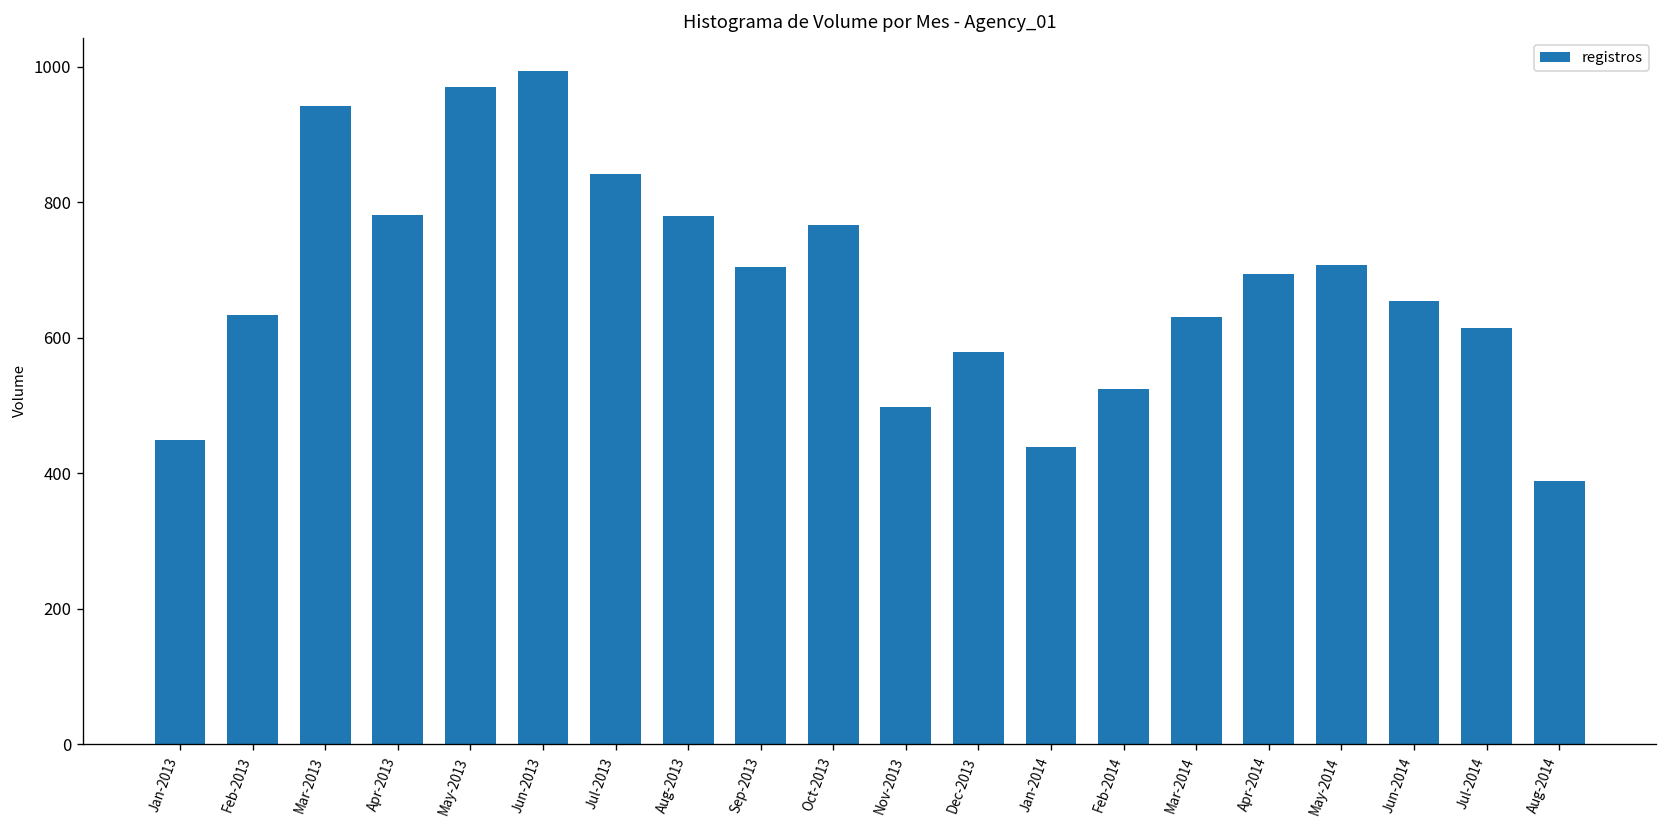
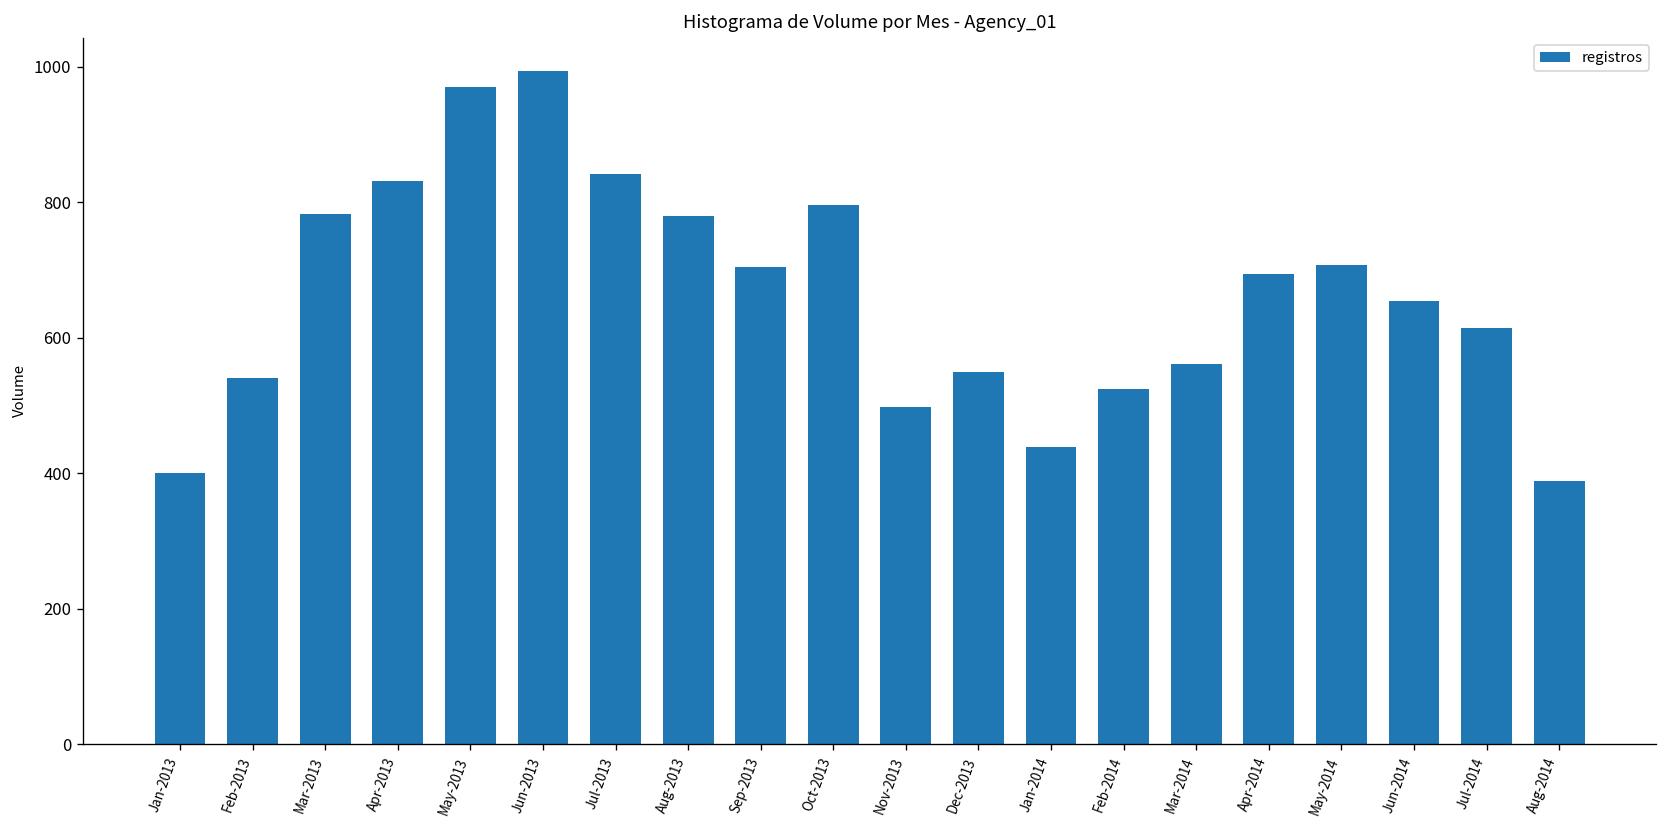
  {
-   "Jan-2013": 450,
-   "Feb-2013": 630,
-   "Mar-2013": 940,
-   "Apr-2013": 780,
+   "Jan-2013": 400,
+   "Feb-2013": 540,
+   "Mar-2013": 780,
+   "Apr-2013": 830,
    "May-2013": 970,
    "Jun-2013": 990,
    "Jul-2013": 840,
    "Aug-2013": 780,
    "Sep-2013": 700,
-   "Oct-2013": 770,
+   "Oct-2013": 800,
    "Nov-2013": 500,
-   "Dec-2013": 580,
+   "Dec-2013": 550,
    "Jan-2014": 440,
    "Feb-2014": 530,
-   "Mar-2014": 630,
+   "Mar-2014": 560,
    "Apr-2014": 690,
    "May-2014": 710,
    "Jun-2014": 650,
    "Jul-2014": 620,
    "Aug-2014": 390
  }
